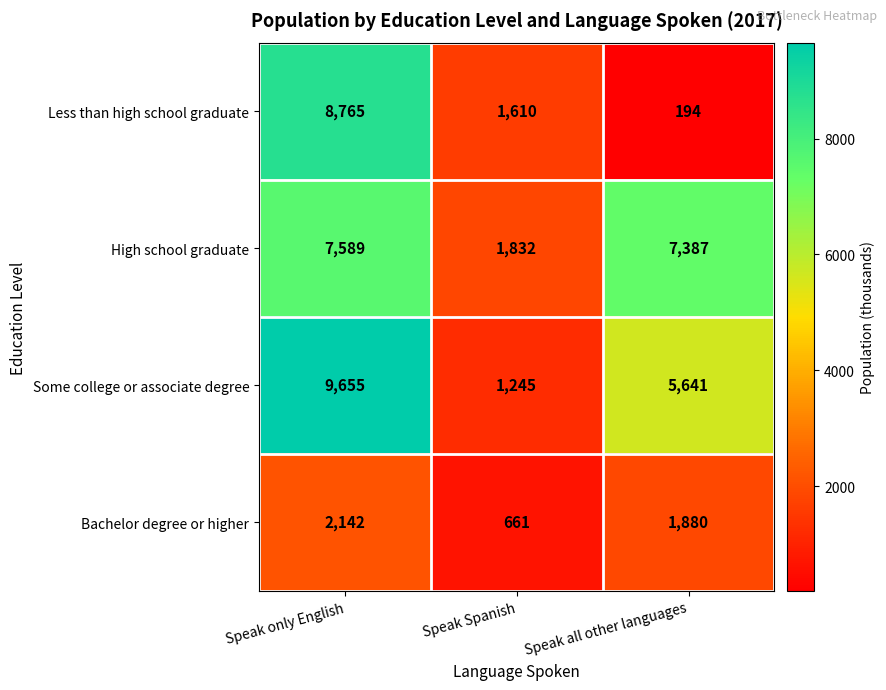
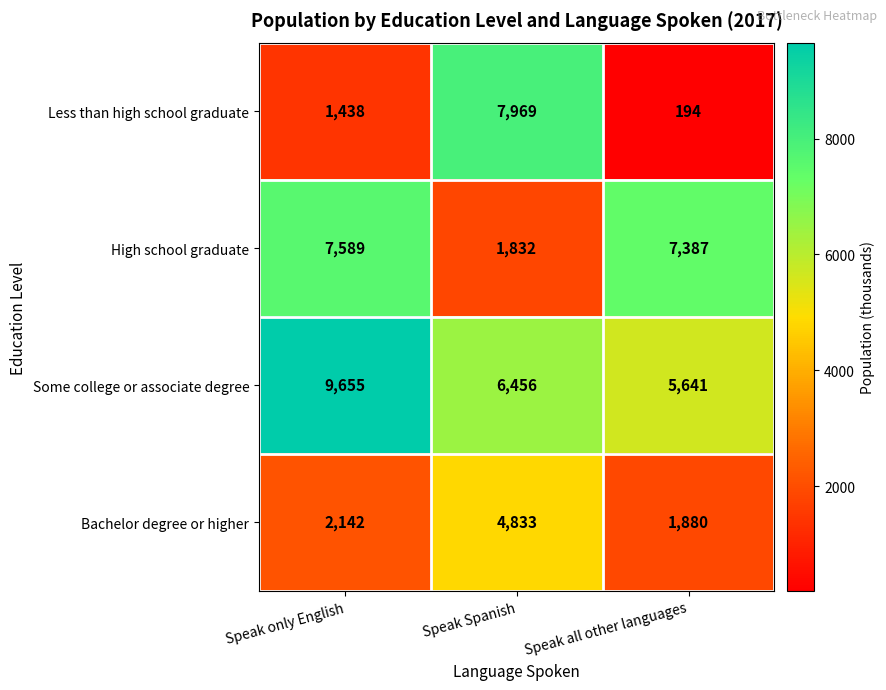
  {
    "Less than high school graduate": {
-     "Speak only English": "8,765",
-     "Speak Spanish": "1,610",
+     "Speak only English": "1,438",
+     "Speak Spanish": "7,969",
      "Speak all other languages": "194"
    },
    "High school graduate": {
      "Speak only English": "7,589",
      "Speak Spanish": "1,832",
      "Speak all other languages": "7,387"
    },
    "Some college or associate degree": {
      "Speak only English": "9,655",
-     "Speak Spanish": "1,245",
+     "Speak Spanish": "6,456",
      "Speak all other languages": "5,641"
    },
    "Bachelor degree or higher": {
      "Speak only English": "2,142",
-     "Speak Spanish": "661",
+     "Speak Spanish": "4,833",
      "Speak all other languages": "1,880"
    }
  }
